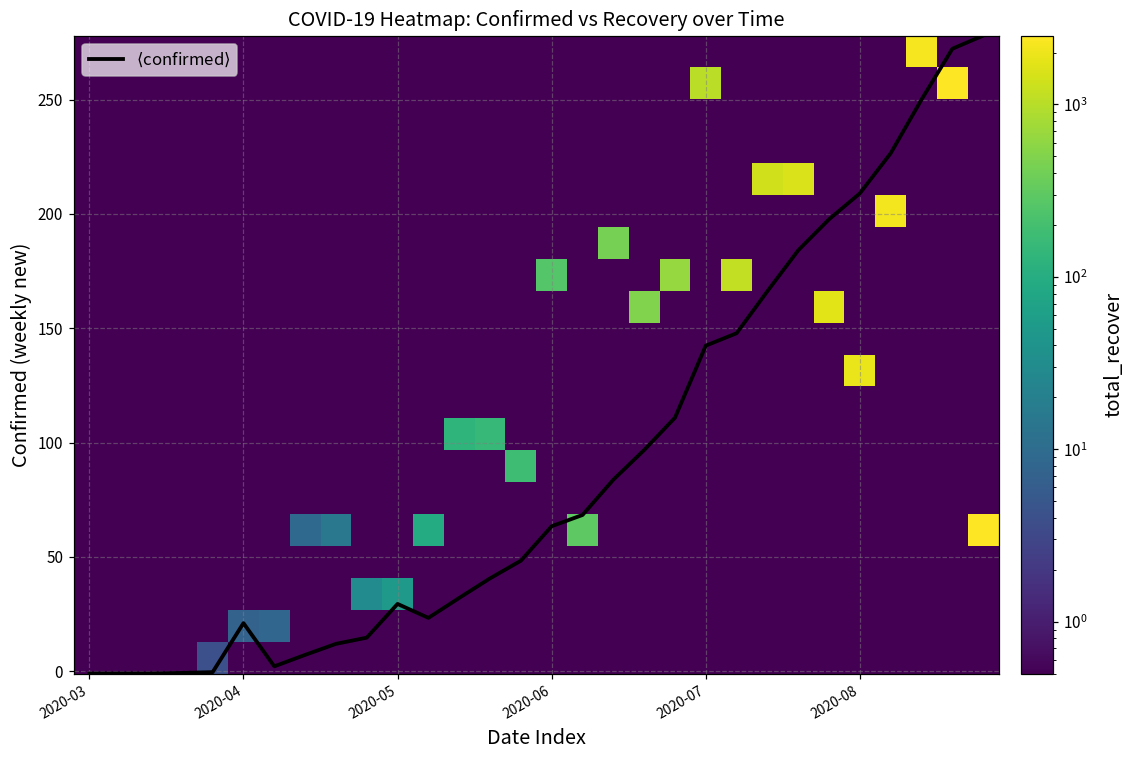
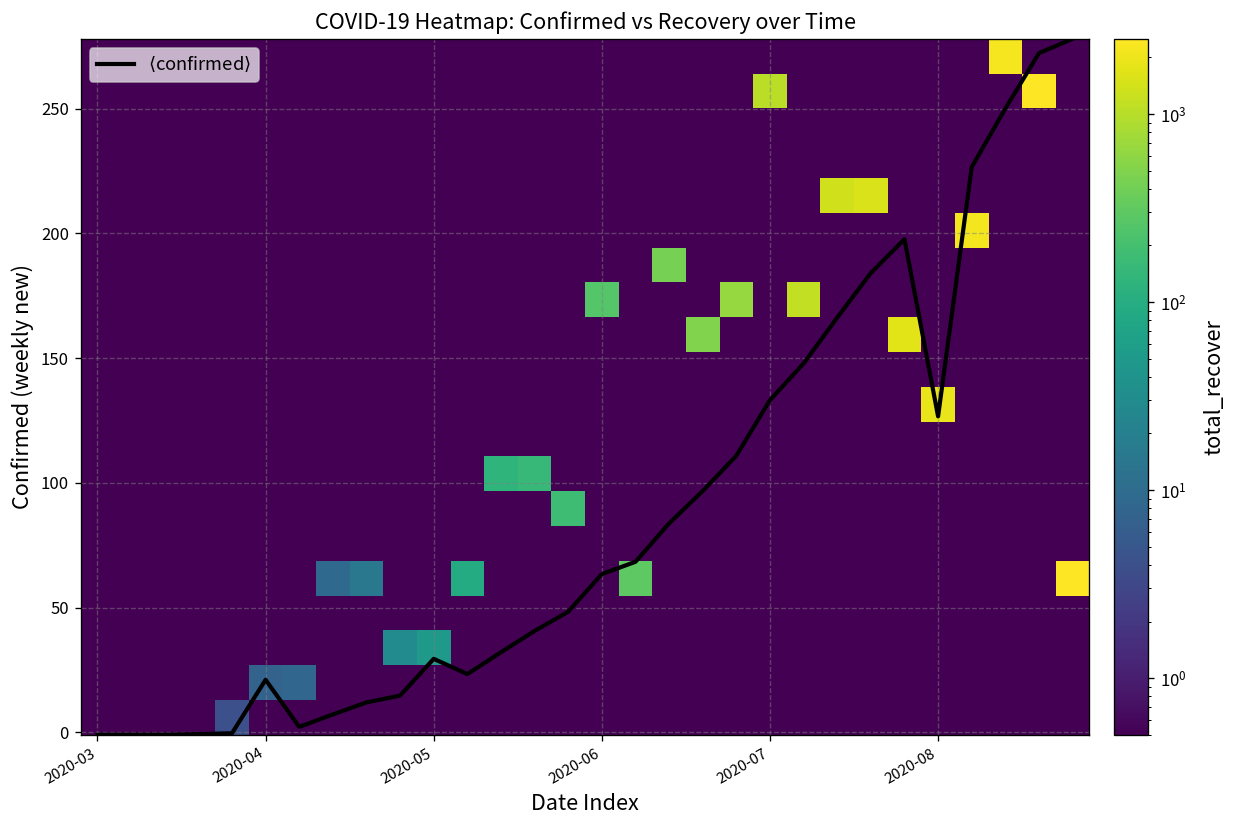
  {
    "2020-03": -1,
    "2020-04": 21,
    "2020-05": 29,
    "2020-06": 63,
-   "2020-07": 142,
-   "2020-08": 209
+   "2020-07": 133,
+   "2020-08": 127
  }
